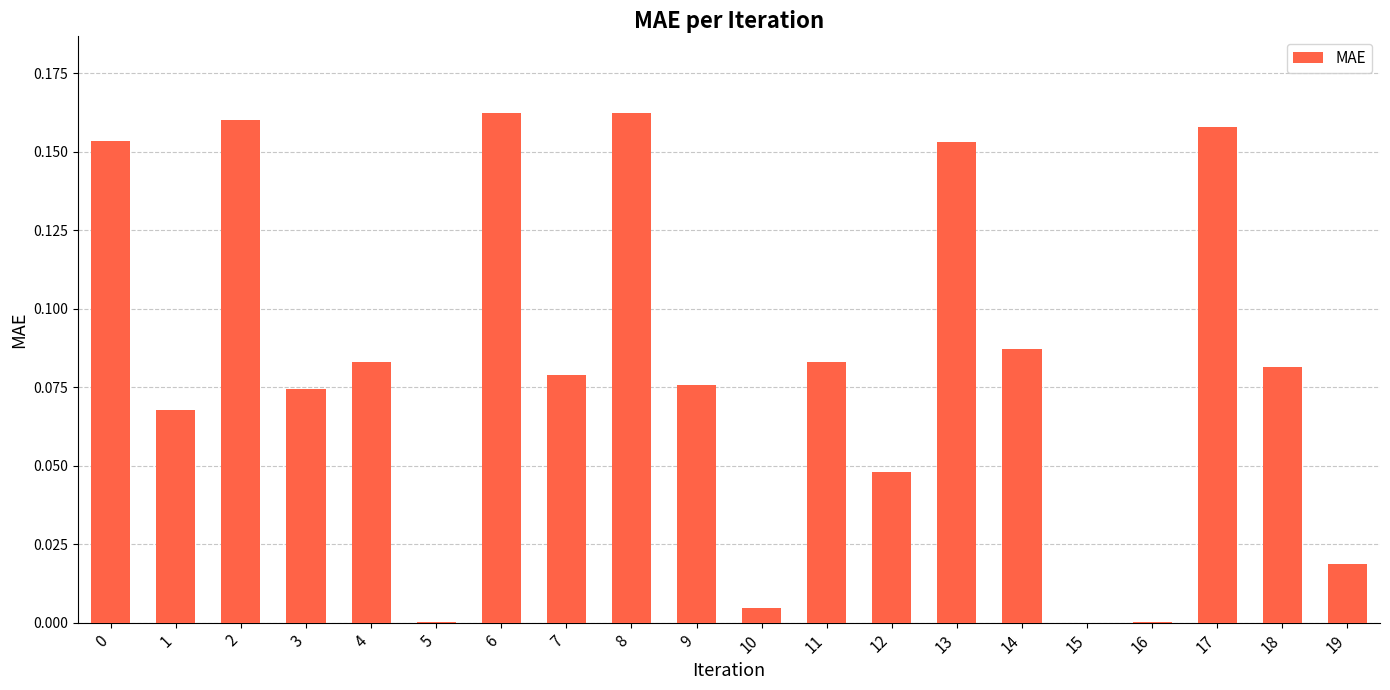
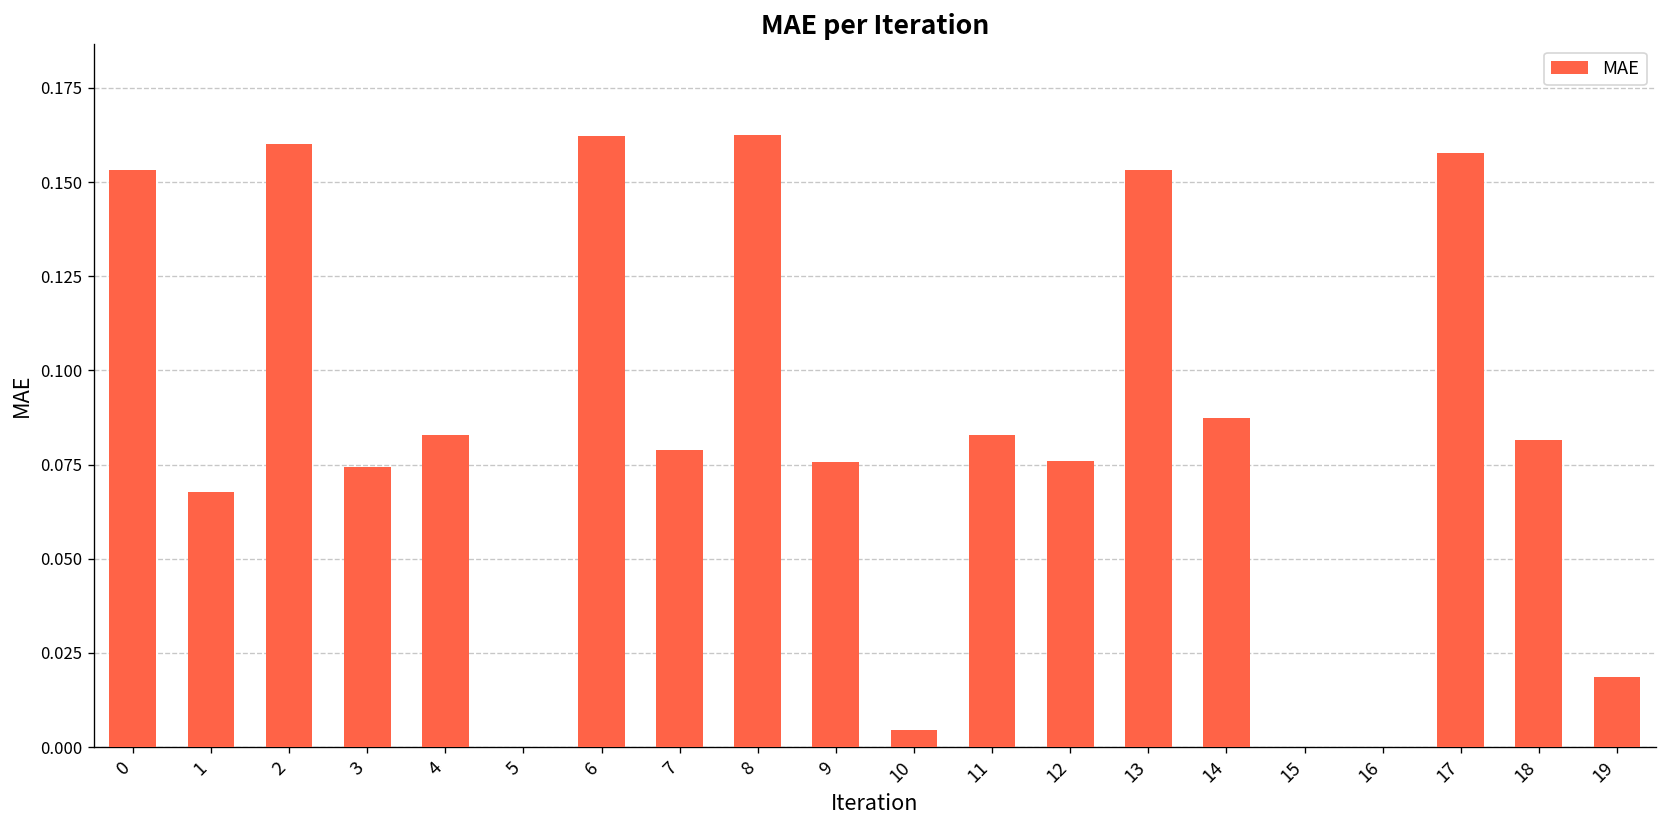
  {
    "0": 0.153,
    "1": 0.068,
    "2": 0.160,
    "3": 0.074,
    "4": 0.083,
    "6": 0.162,
    "7": 0.079,
    "8": 0.162,
    "9": 0.076,
    "10": 0.005,
    "11": 0.083,
-   "12": 0.048,
+   "12": 0.076,
    "13": 0.153,
    "14": 0.087,
    "17": 0.158,
    "18": 0.082,
    "19": 0.019
  }
